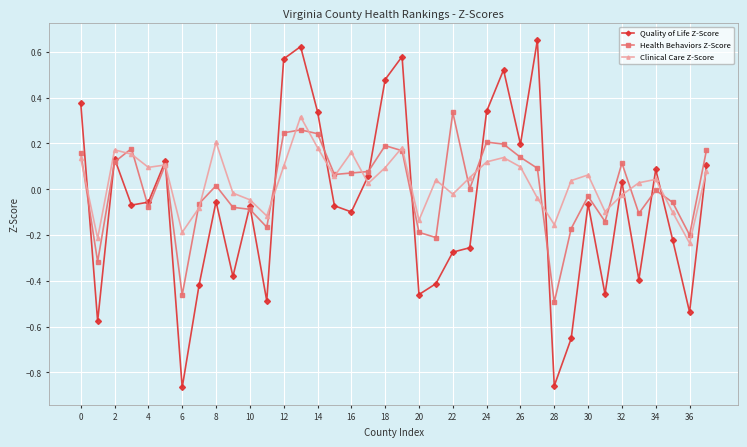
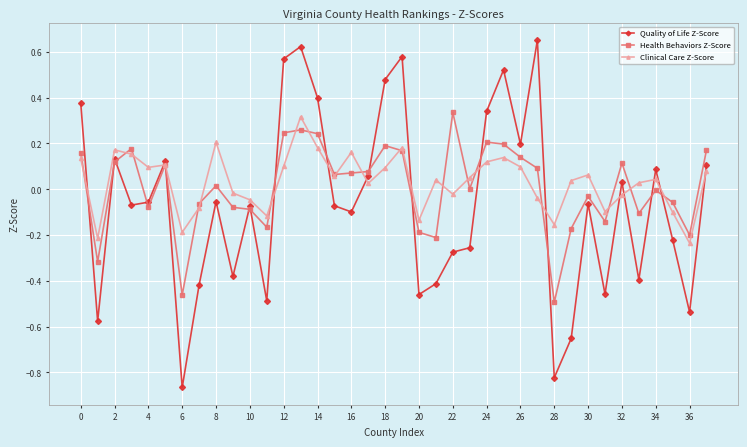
  {
    "Quality of Life Z-Score": {
      "0": 0.38,
      "2": 0.13,
      "4": -0.06,
      "6": -0.87,
      "8": -0.05,
      "10": -0.07,
      "12": 0.57,
-     "14": 0.34,
+     "14": 0.40,
      "16": -0.10,
      "18": 0.48,
      "20": -0.46,
      "22": -0.27,
      "24": 0.34,
      "26": 0.20,
-     "28": -0.86,
+     "28": -0.82,
      "30": -0.06,
      "32": 0.03,
      "34": 0.09,
      "36": -0.54
    },
    "Health Behaviors Z-Score": {
      "0": 0.16,
      "2": 0.12,
      "4": -0.08,
      "6": -0.46,
      "8": 0.02,
      "10": -0.09,
      "12": 0.25,
      "14": 0.24,
      "16": 0.07,
      "18": 0.19,
      "20": -0.19,
      "22": 0.34,
      "24": 0.21,
      "26": 0.14,
      "28": -0.49,
      "30": -0.03,
      "32": 0.11,
      "34": 0.00,
      "36": -0.20
    },
    "Clinical Care Z-Score": {
      "0": 0.13,
      "2": 0.17,
      "4": 0.10,
      "6": -0.19,
      "8": 0.21,
      "10": -0.05,
      "12": 0.10,
      "14": 0.18,
      "16": 0.16,
      "18": 0.09,
      "20": -0.14,
      "22": -0.02,
      "24": 0.12,
      "26": 0.10,
      "28": -0.15,
      "30": 0.06,
      "32": -0.03,
      "34": 0.04,
      "36": -0.24
    }
  }
